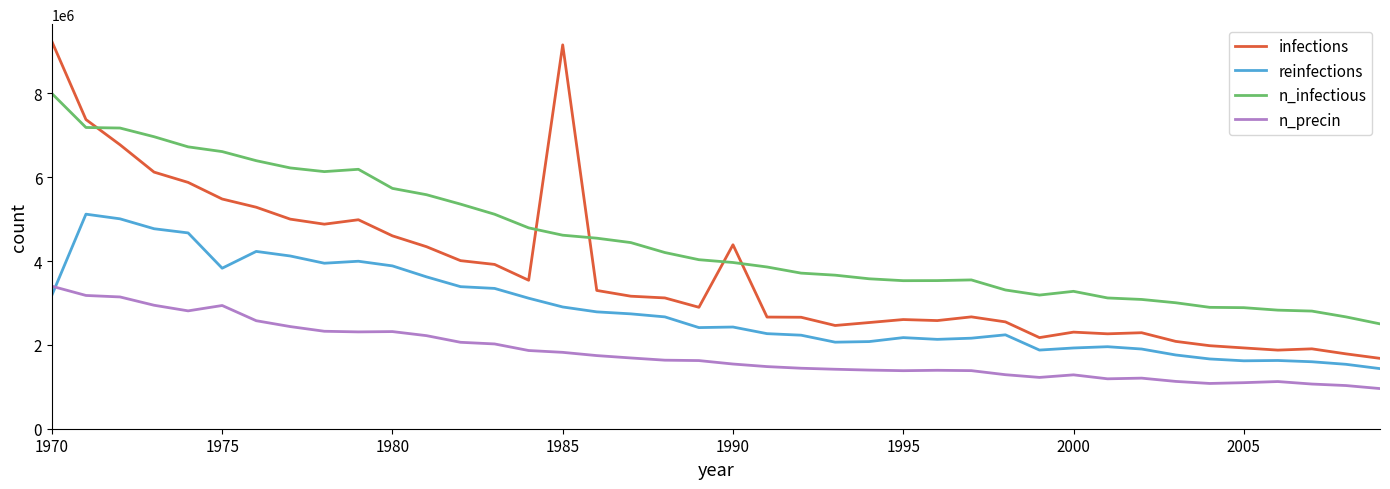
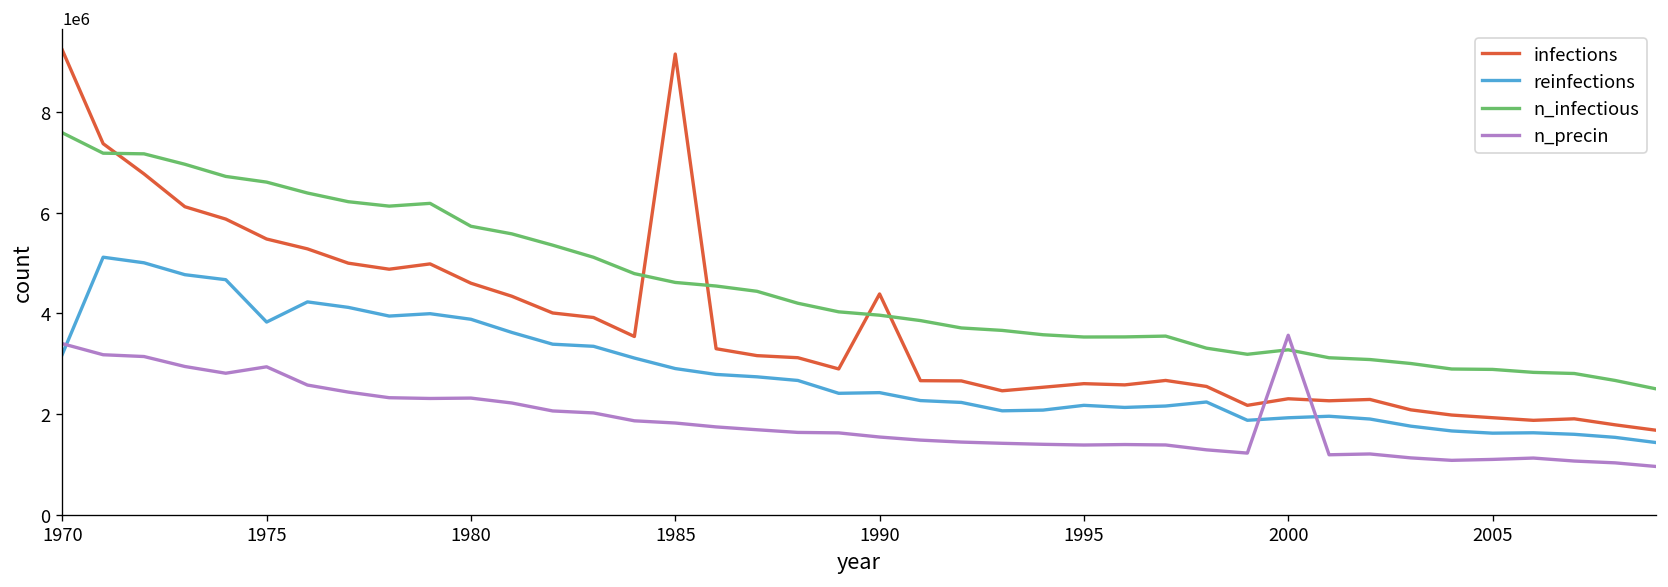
  {
    "infections": {
      "1970": 9200000,
      "1975": 5500000,
      "1980": 4600000,
      "1985": 9200000,
      "1990": 4400000,
      "1995": 2600000,
      "2000": 2300000,
      "2005": 1900000
    },
    "reinfections": {
      "1970": 3200000,
      "1975": 3800000,
      "1980": 3900000,
      "1985": 2900000,
      "1990": 2400000,
      "1995": 2200000,
      "2000": 1900000,
      "2005": 1600000
    },
    "n_infectious": {
-     "1970": 8000000,
+     "1970": 7600000,
      "1975": 6600000,
      "1980": 5700000,
      "1985": 4600000,
      "1990": 4000000,
      "1995": 3500000,
      "2000": 3300000,
      "2005": 2900000
    },
    "n_precin": {
      "1970": 3400000,
      "1975": 2900000,
      "1980": 2300000,
      "1985": 1800000,
      "1990": 1500000,
      "1995": 1400000,
-     "2000": 1300000,
+     "2000": 3600000,
      "2005": 1100000
    }
  }
